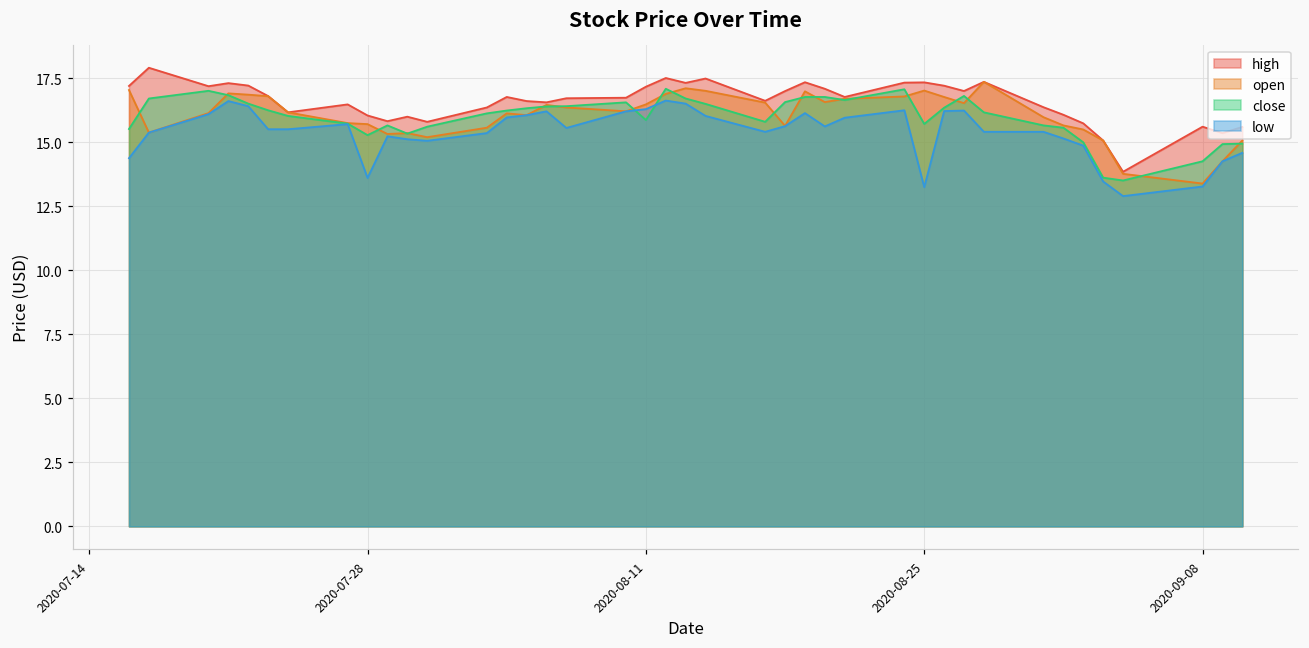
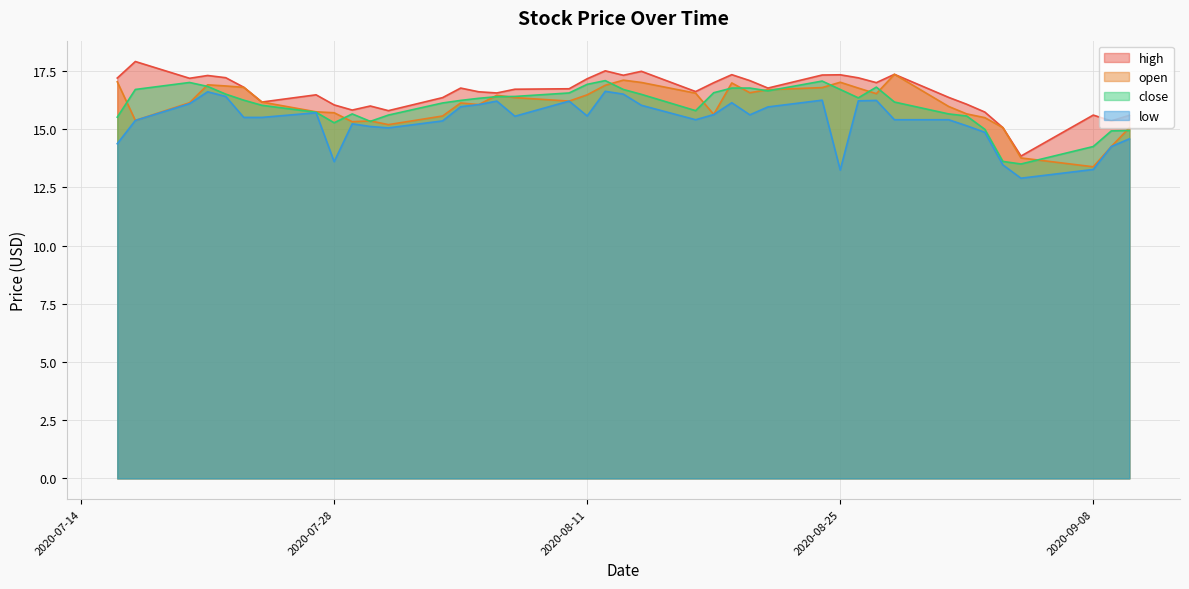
  {
    "close": {
      "2020-07-28": 15.3,
-     "2020-08-11": 15.9,
-     "2020-08-25": 15.7,
+     "2020-08-11": 16.9,
+     "2020-08-25": 16.7,
      "2020-09-08": 14.3
    },
    "low": {
      "2020-07-28": 13.6,
-     "2020-08-11": 16.3,
+     "2020-08-11": 15.6,
      "2020-08-25": 13.2,
      "2020-09-08": 13.3
    }
  }
